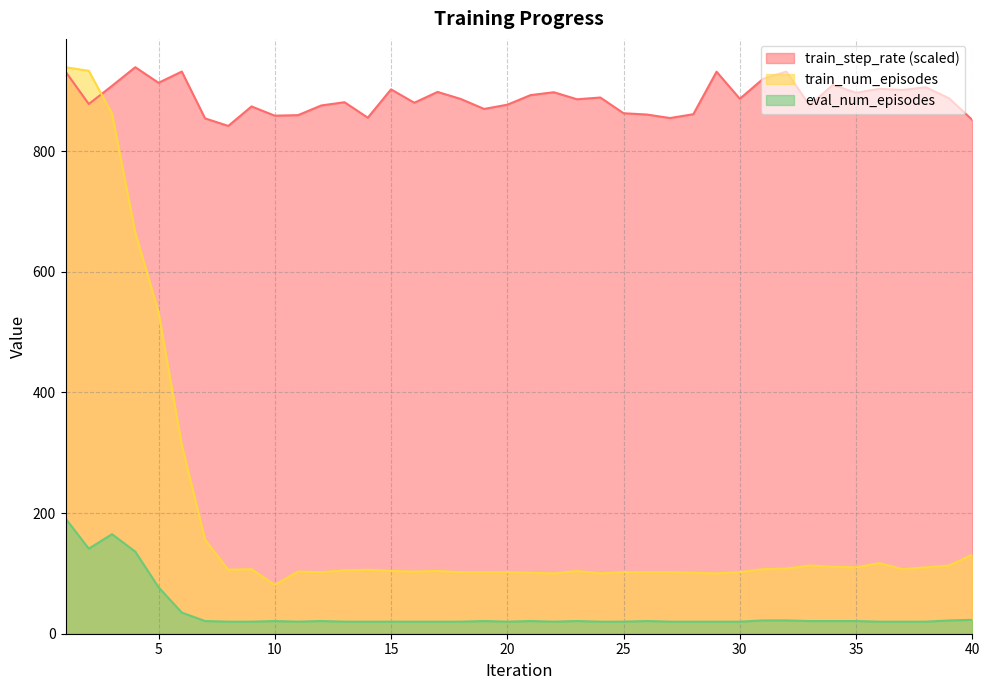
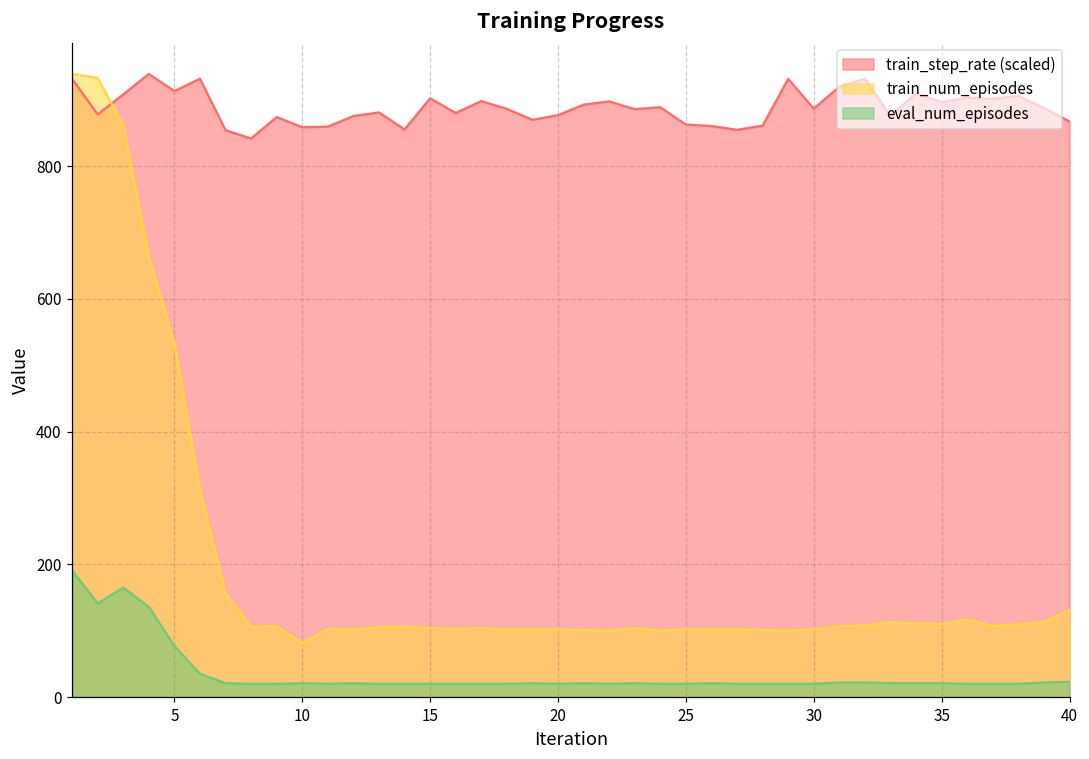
  {
    "train_step_rate (scaled)": {
      "5": 910,
      "10": 860,
      "15": 900,
      "20": 880,
      "25": 860,
      "30": 890,
-     "40": 850
+     "40": 870
    },
    "train_num_episodes": {
      "5": 530,
      "10": 80,
      "15": 100,
      "20": 100,
      "25": 100,
      "30": 100,
      "35": 110,
      "40": 130
    },
    "eval_num_episodes": {
      "5": 80,
      "10": 20,
      "15": 20,
      "20": 20,
      "25": 20,
      "30": 20,
      "35": 20,
      "40": 20
    }
  }
